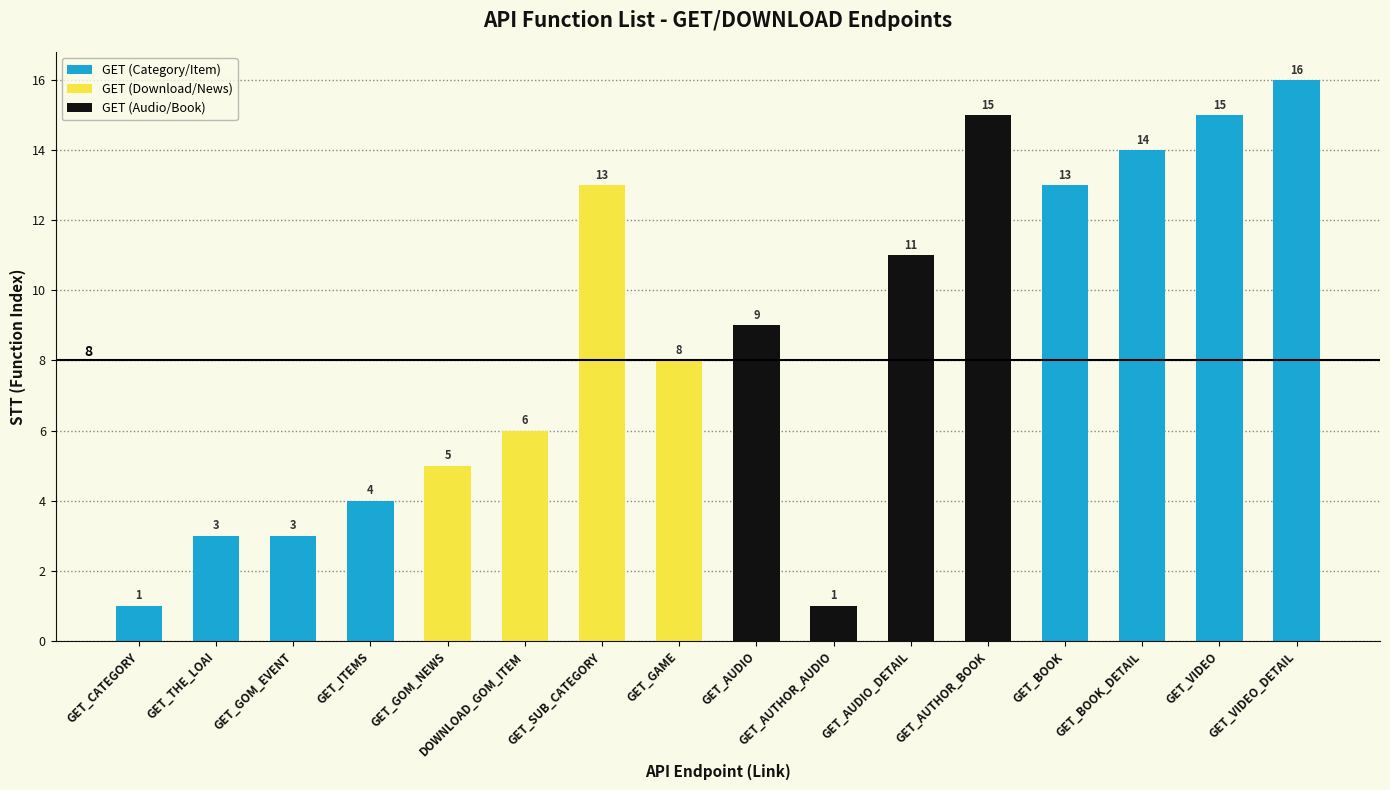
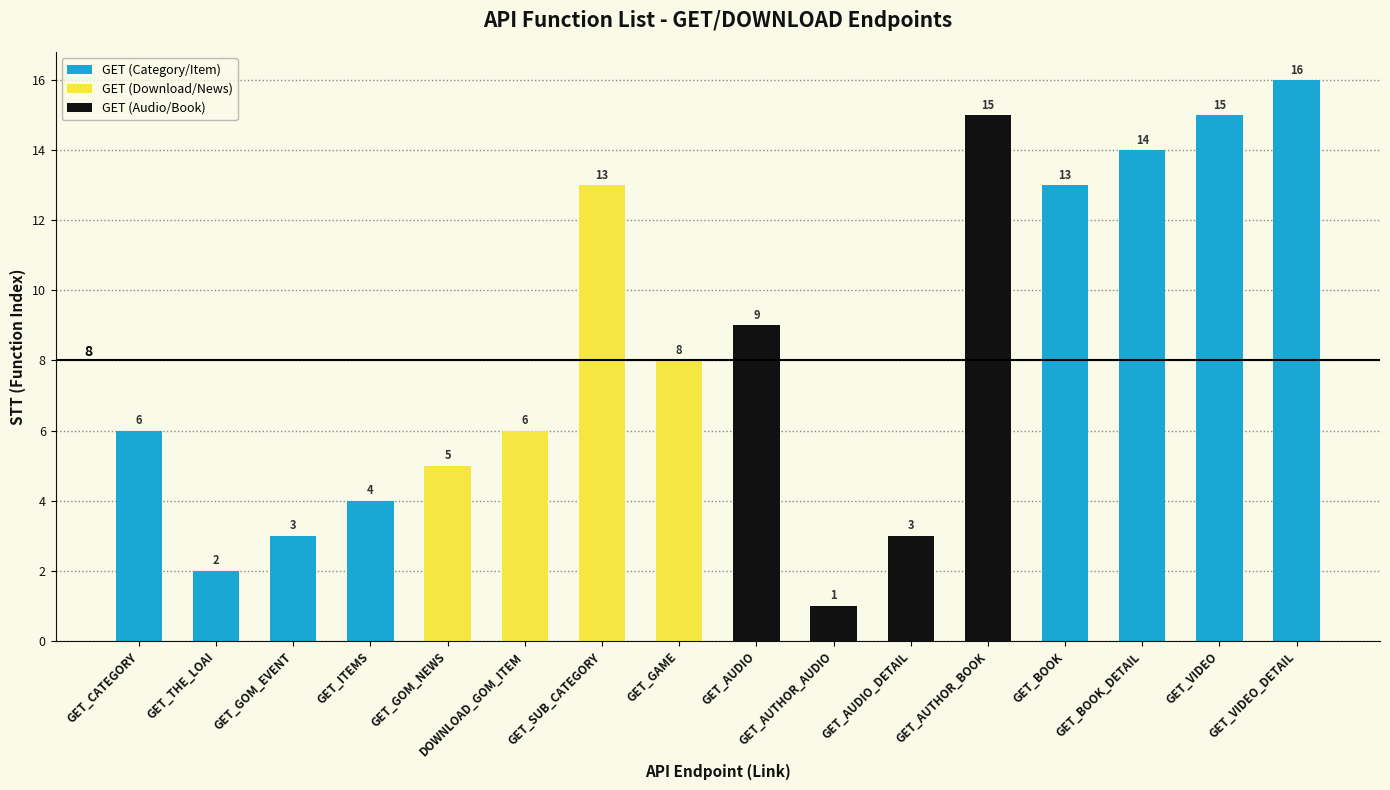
  {
-   "GET_CATEGORY": 1,
-   "GET_THE_LOAI": 3,
+   "GET_CATEGORY": 6,
+   "GET_THE_LOAI": 2,
    "GET_GOM_EVENT": 3,
    "GET_ITEMS": 4,
    "GET_GOM_NEWS": 5,
    "DOWNLOAD_GOM_ITEM": 6,
    "GET_SUB_CATEGORY": 13,
    "GET_GAME": 8,
    "GET_AUDIO": 9,
    "GET_AUTHOR_AUDIO": 1,
-   "GET_AUDIO_DETAIL": 11,
+   "GET_AUDIO_DETAIL": 3,
    "GET_AUTHOR_BOOK": 15,
    "GET_BOOK": 13,
    "GET_BOOK_DETAIL": 14,
    "GET_VIDEO": 15,
    "GET_VIDEO_DETAIL": 16
  }
